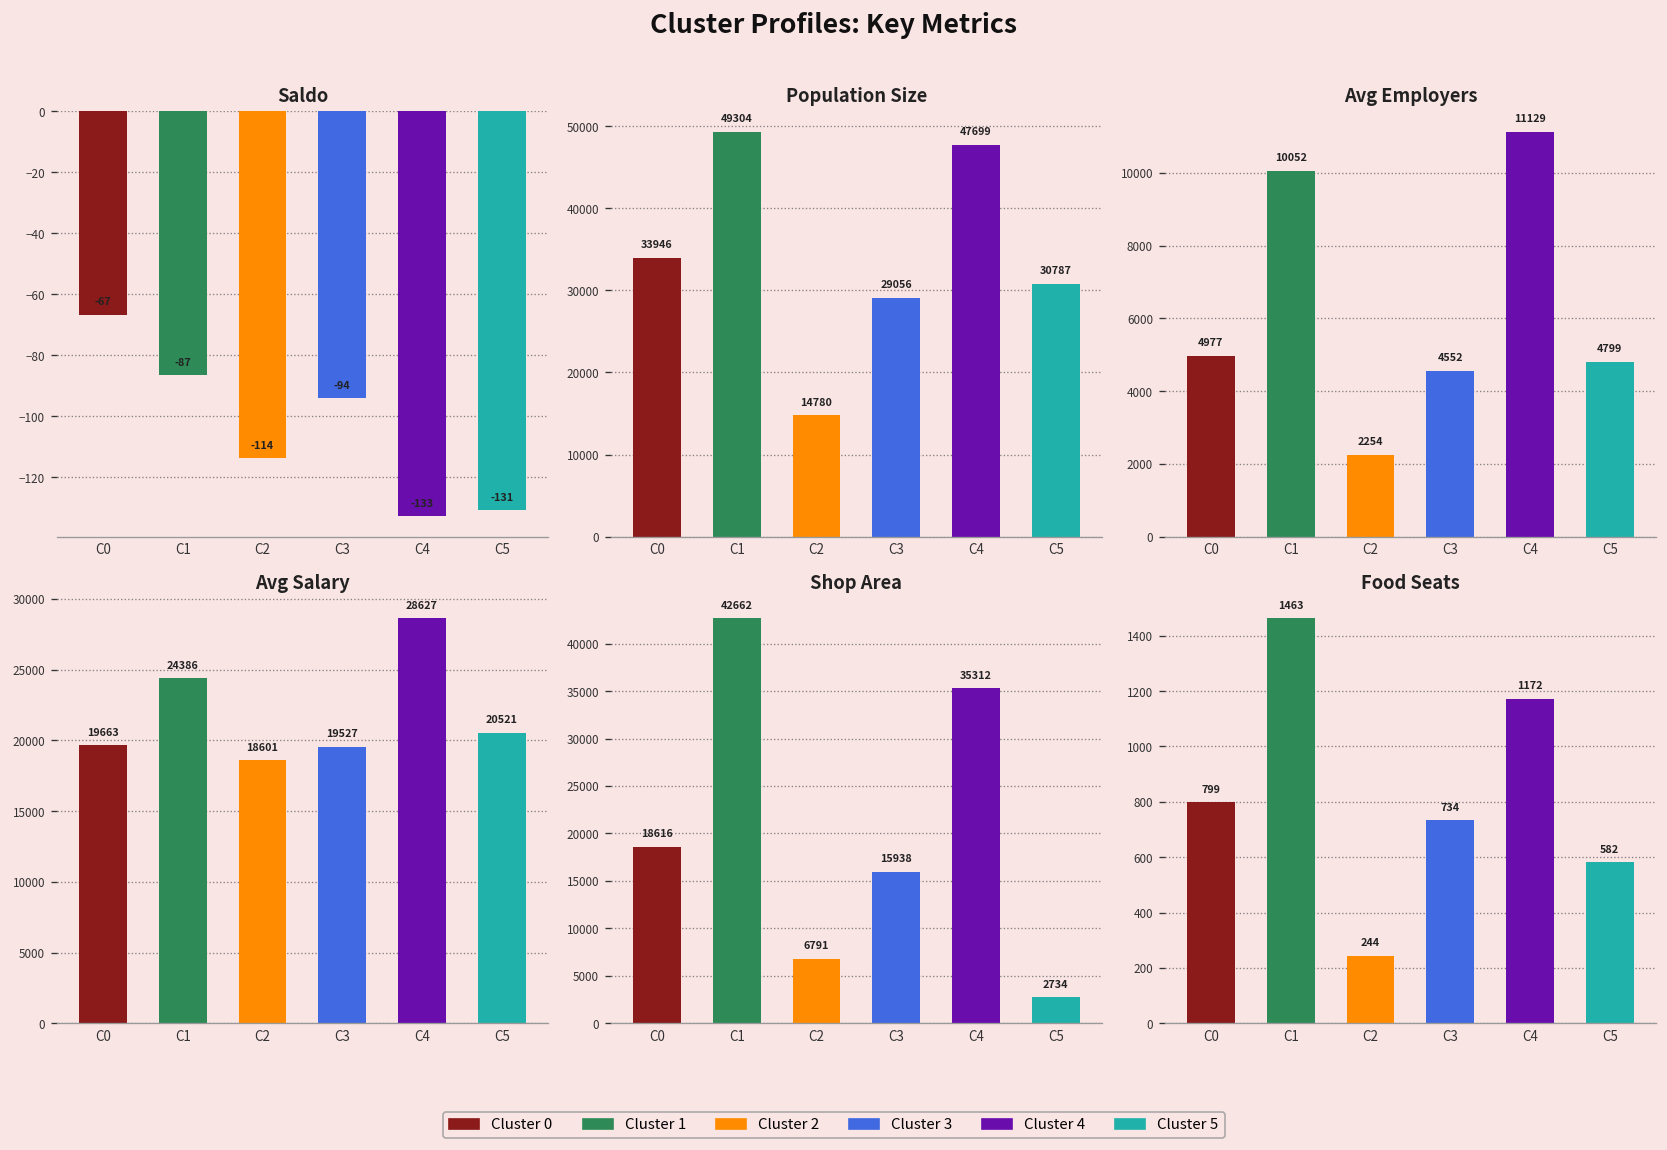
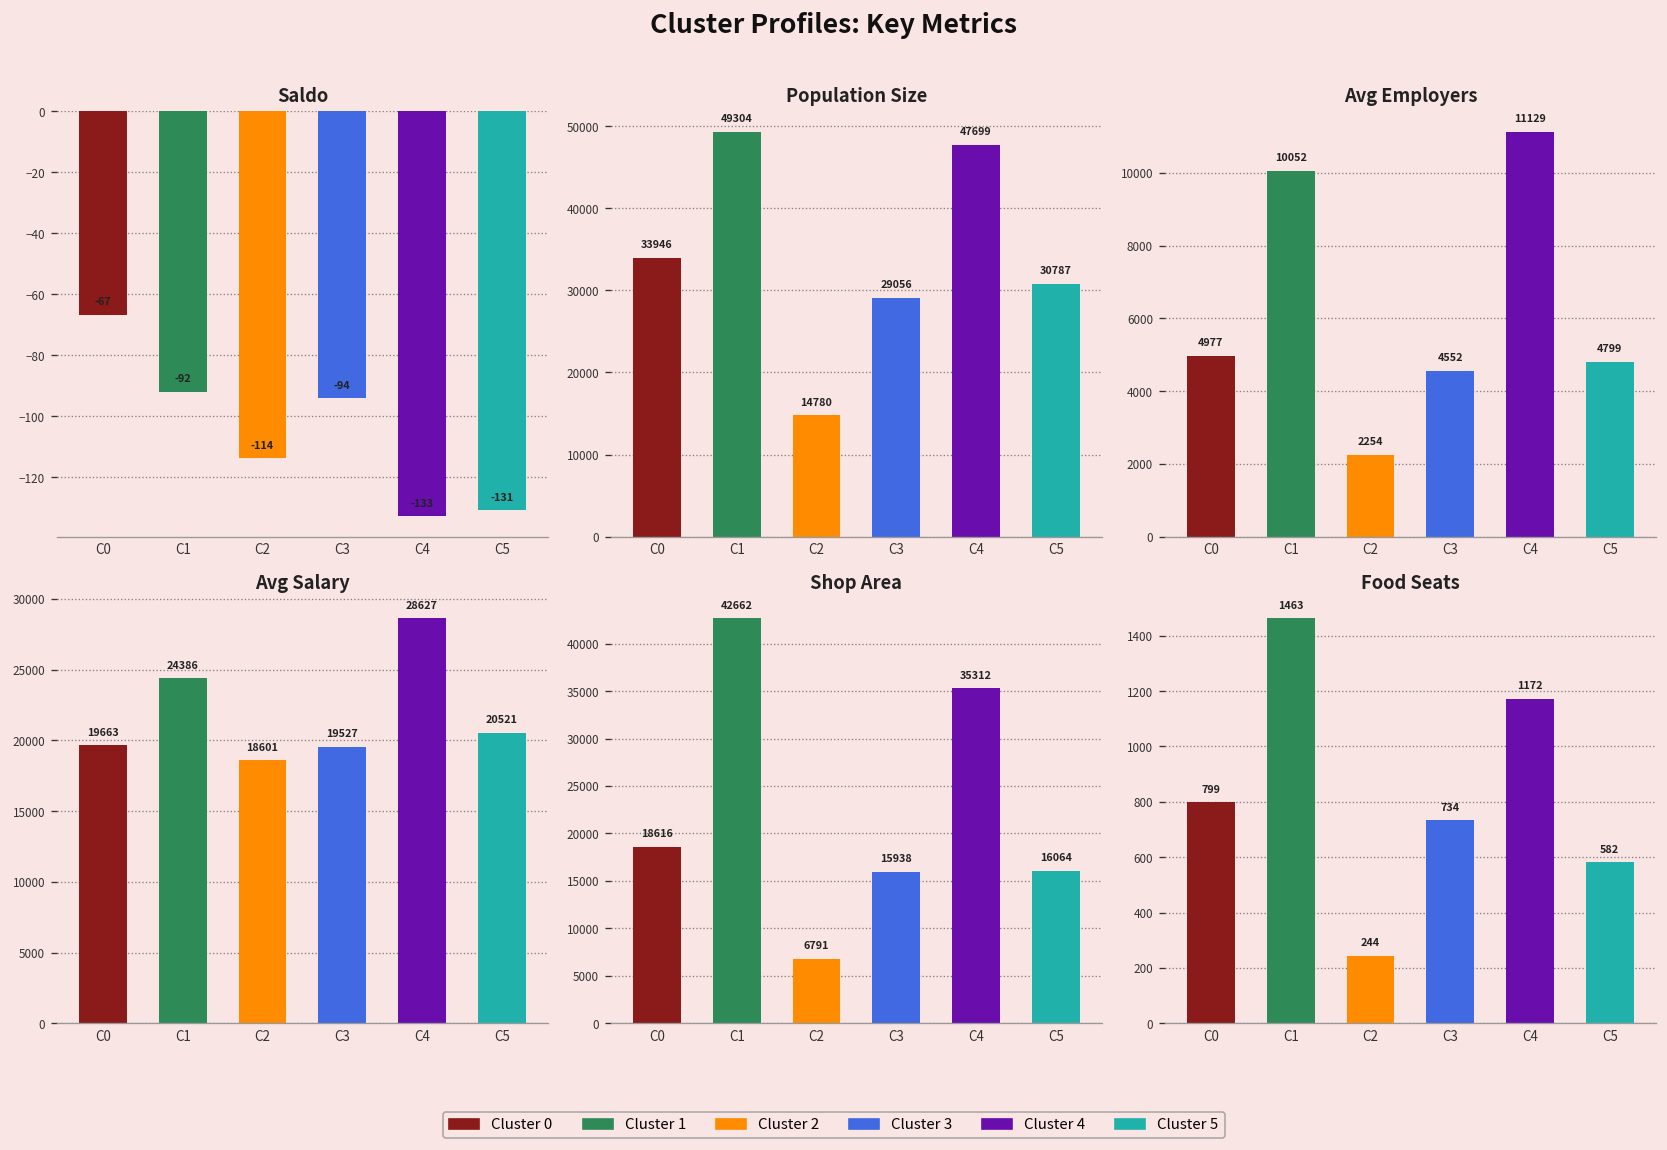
  {
    "Saldo": {
      "C0": -67,
-     "C1": -87,
+     "C1": -92,
      "C2": -114,
      "C3": -94,
      "C4": -133,
      "C5": -131
    },
    "Population Size": {
      "C0": 33946,
      "C1": 49304,
      "C2": 14780,
      "C3": 29056,
      "C4": 47699,
      "C5": 30787
    },
    "Avg Employers": {
      "C0": 4977,
      "C1": 10052,
      "C2": 2254,
      "C3": 4552,
      "C4": 11129,
      "C5": 4799
    },
    "Avg Salary": {
      "C0": 19663,
      "C1": 24386,
      "C2": 18601,
      "C3": 19527,
      "C4": 28627,
      "C5": 20521
    },
    "Shop Area": {
      "C0": 18616,
      "C1": 42662,
      "C2": 6791,
      "C3": 15938,
      "C4": 35312,
-     "C5": 2734
+     "C5": 16064
    },
    "Food Seats": {
      "C0": 799,
      "C1": 1463,
      "C2": 244,
      "C3": 734,
      "C4": 1172,
      "C5": 582
    }
  }
